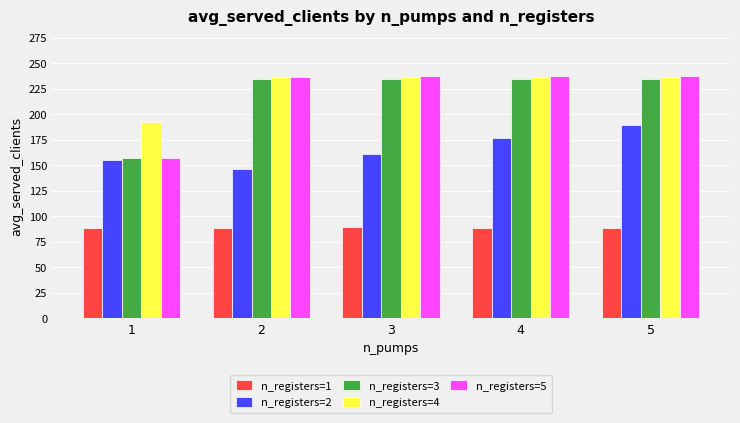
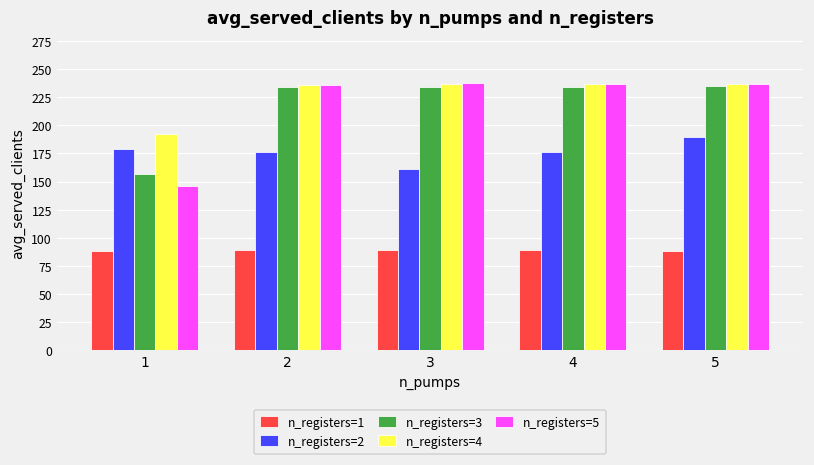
  {
    "n_registers=1": {
      "1": 89,
      "2": 89,
      "3": 89,
      "4": 89,
      "5": 89
    },
    "n_registers=2": {
-     "1": 156,
-     "2": 147,
+     "1": 179,
+     "2": 176,
      "3": 161,
      "4": 176,
      "5": 189
    },
    "n_registers=3": {
      "1": 157,
      "2": 234,
      "3": 234,
      "4": 234,
      "5": 235
    },
    "n_registers=4": {
      "1": 193,
      "2": 236,
      "3": 237,
      "4": 237,
      "5": 237
    },
    "n_registers=5": {
-     "1": 158,
+     "1": 146,
      "2": 236,
      "3": 238,
      "4": 237,
      "5": 237
    }
  }
